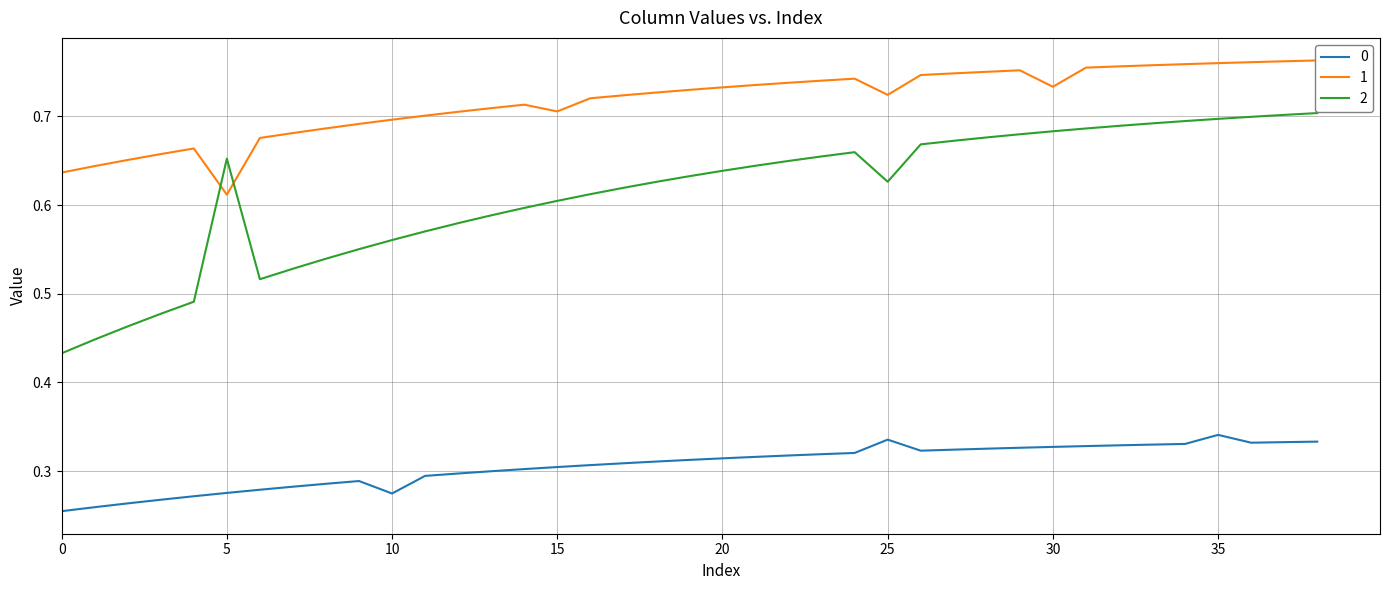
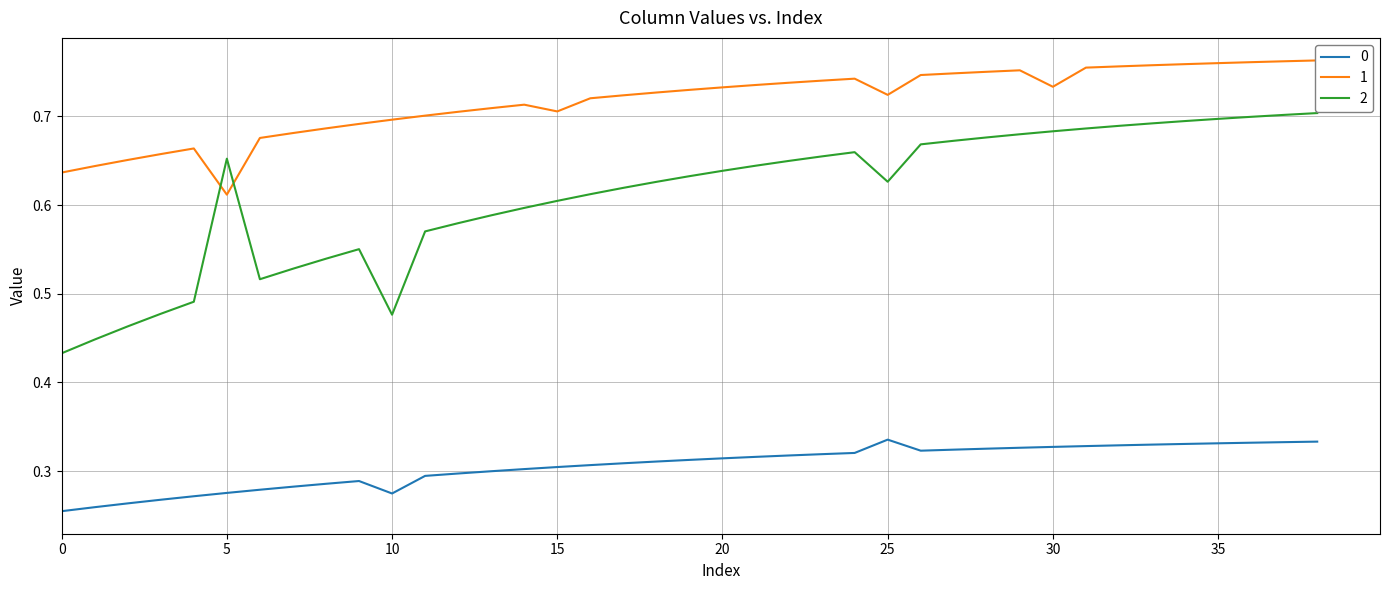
  {
    "0": {
      "0": 0.25,
      "5": 0.28,
      "10": 0.27,
      "15": 0.30,
      "20": 0.31,
      "25": 0.34,
      "30": 0.33,
-     "35": 0.34
+     "35": 0.33
    },
    "1": {
      "0": 0.64,
      "5": 0.61,
      "10": 0.70,
      "15": 0.71,
      "20": 0.73,
      "25": 0.72,
      "30": 0.73,
      "35": 0.76
    },
    "2": {
      "0": 0.43,
      "5": 0.65,
-     "10": 0.56,
+     "10": 0.48,
      "15": 0.60,
      "20": 0.64,
      "25": 0.63,
      "30": 0.68,
      "35": 0.70
    }
  }
